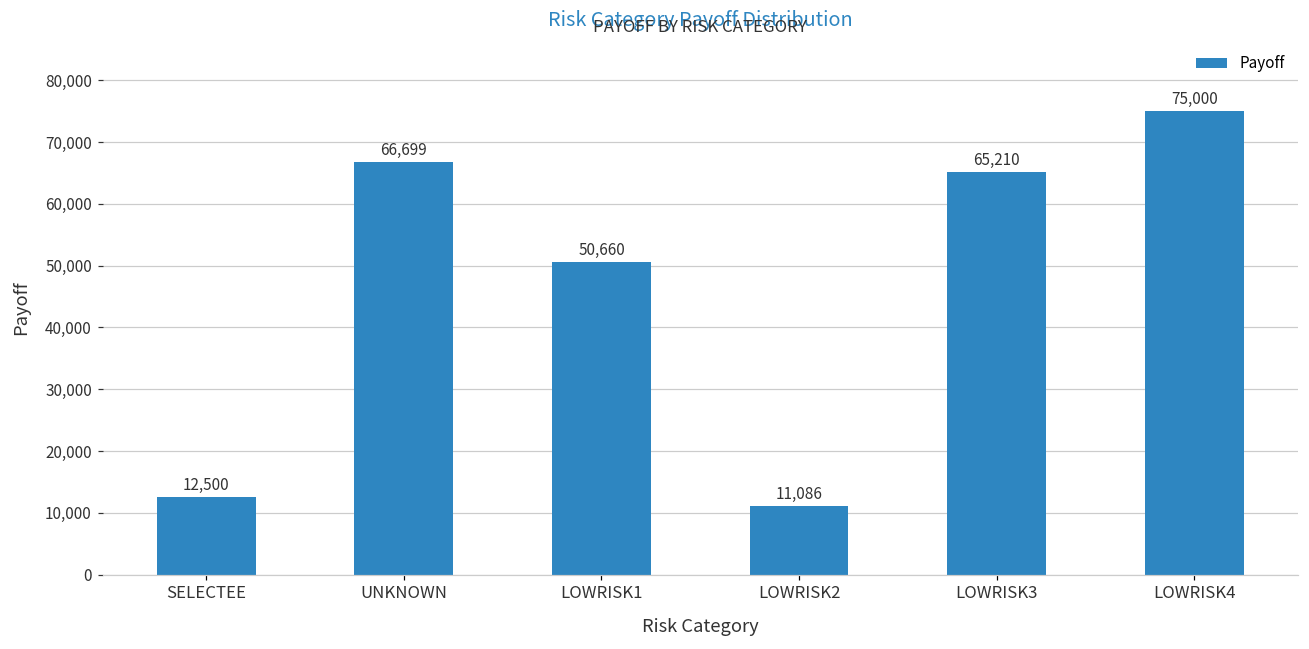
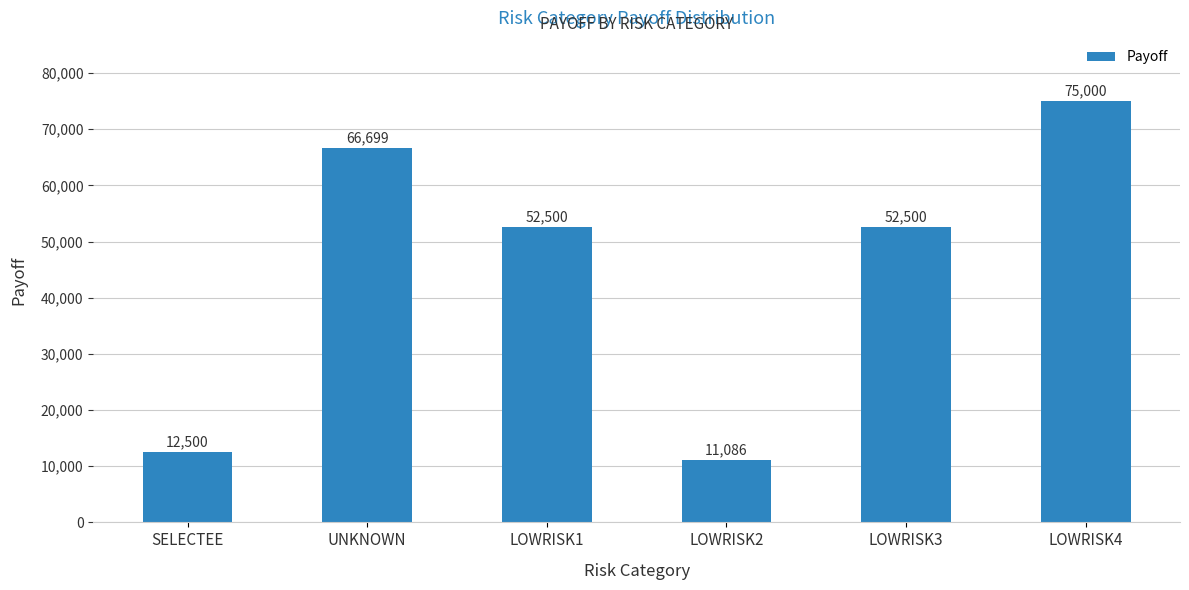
  {
    "SELECTEE": "12,500",
    "UNKNOWN": "66,699",
-   "LOWRISK1": "50,660",
+   "LOWRISK1": "52,500",
    "LOWRISK2": "11,086",
-   "LOWRISK3": "65,210",
+   "LOWRISK3": "52,500",
    "LOWRISK4": "75,000"
  }
